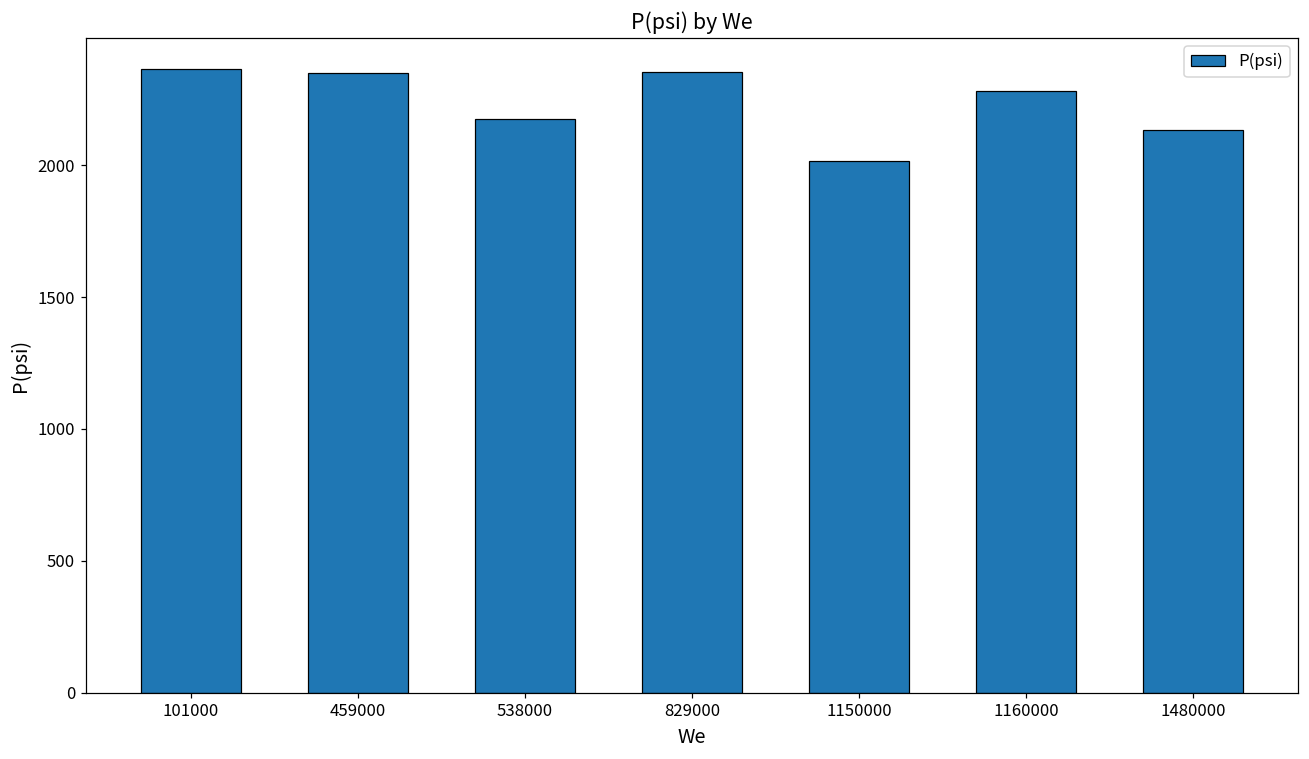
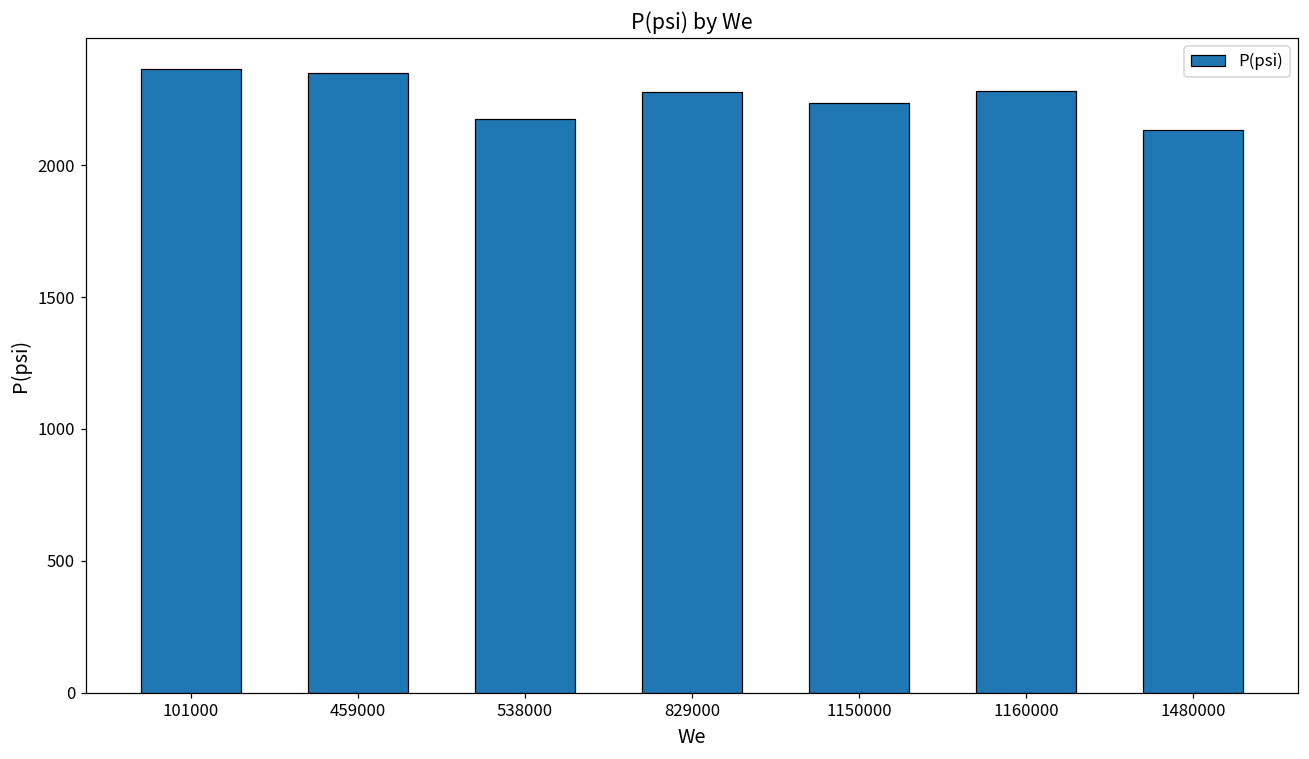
  {
    "101000": 2360,
    "459000": 2350,
    "538000": 2170,
-   "829000": 2350,
-   "1150000": 2010,
+   "829000": 2280,
+   "1150000": 2240,
    "1160000": 2280,
    "1480000": 2130
  }
